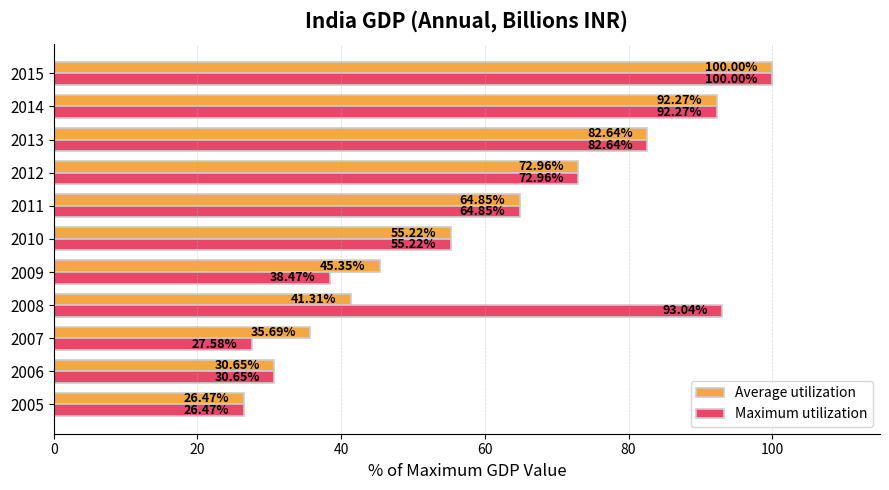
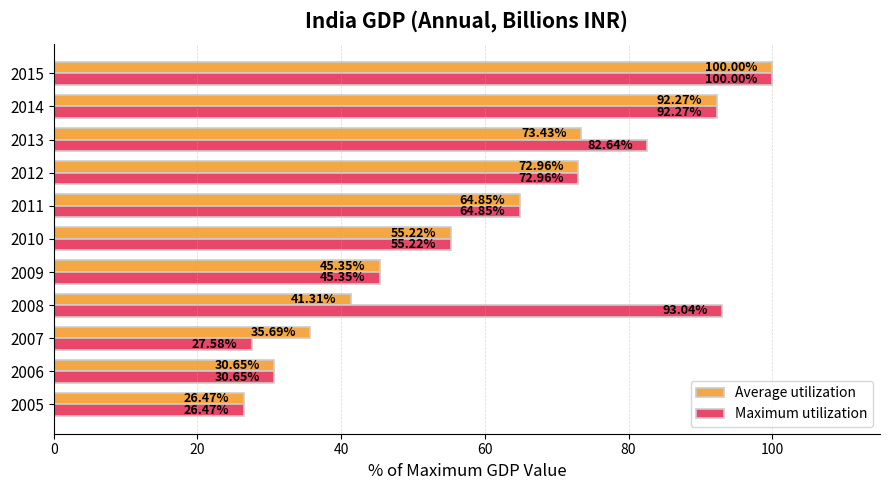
  {
    "Average utilization": {
      "2015": "100.00%",
      "2014": "92.27%",
-     "2013": "82.64%",
+     "2013": "73.43%",
      "2012": "72.96%",
      "2011": "64.85%",
      "2010": "55.22%",
      "2009": "45.35%",
      "2008": "41.31%",
      "2007": "35.69%",
      "2006": "30.65%",
      "2005": "26.47%"
    },
    "Maximum utilization": {
      "2015": "100.00%",
      "2014": "92.27%",
      "2013": "82.64%",
      "2012": "72.96%",
      "2011": "64.85%",
      "2010": "55.22%",
-     "2009": "38.47%",
+     "2009": "45.35%",
      "2008": "93.04%",
      "2007": "27.58%",
      "2006": "30.65%",
      "2005": "26.47%"
    }
  }
